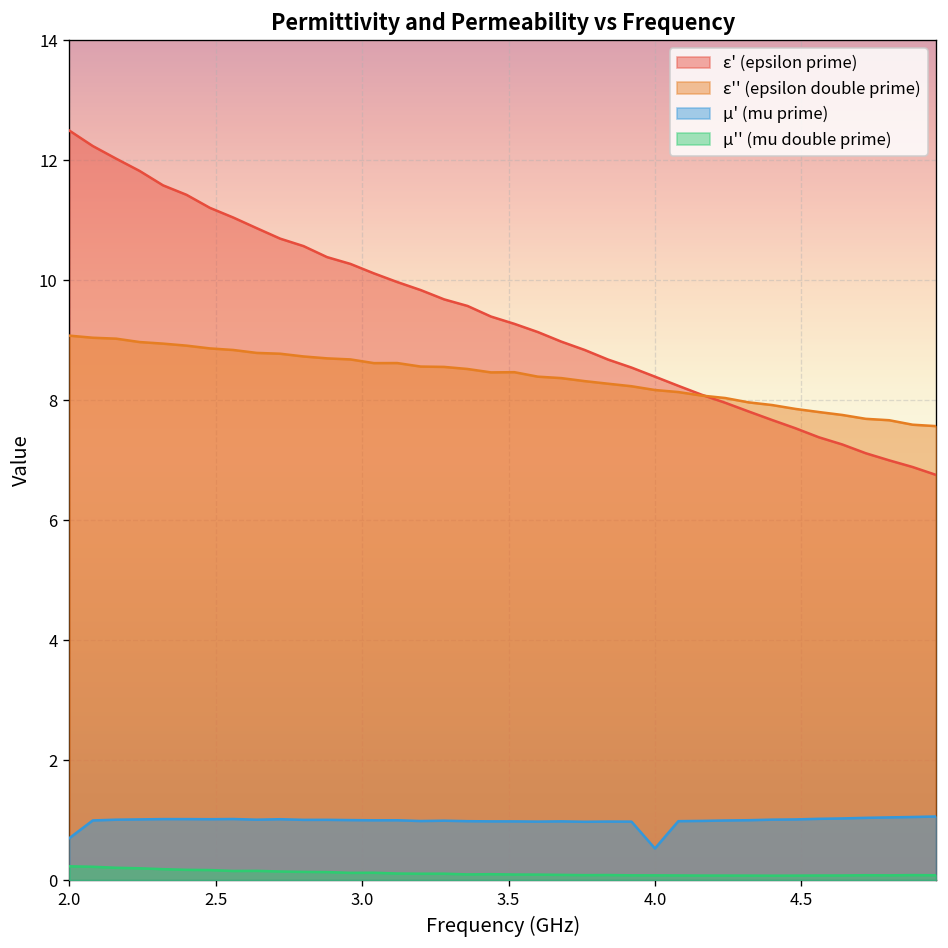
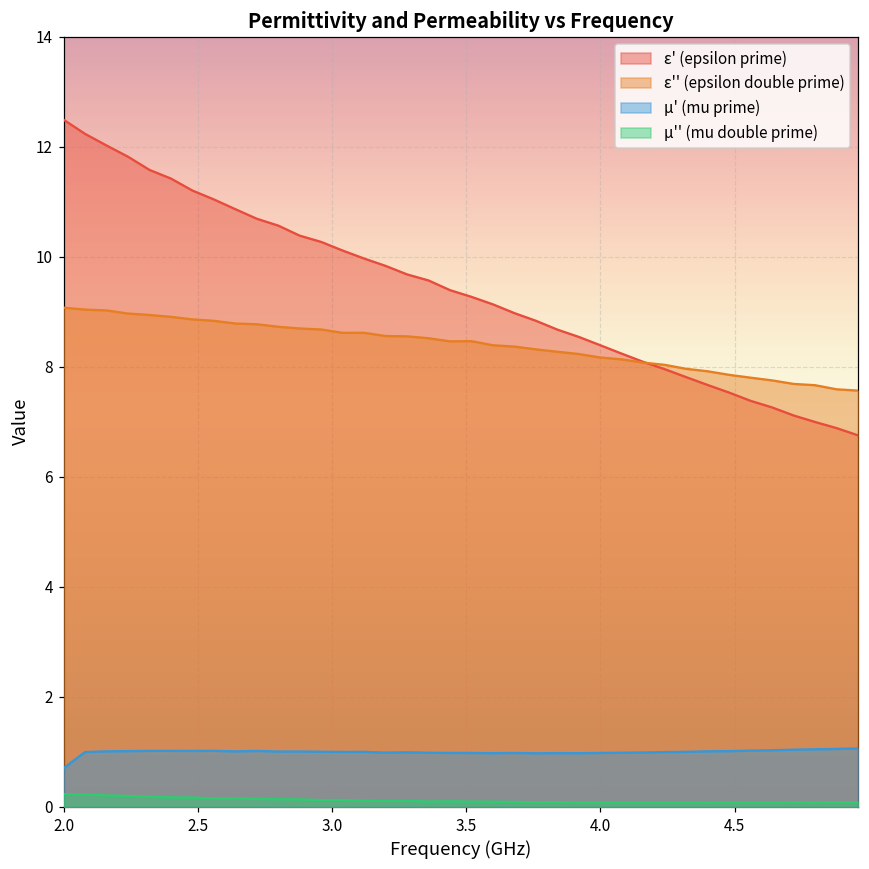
  {
    "μ' (mu prime)": {
      "2.0": 0.7,
-     "4.0": 0.5
+     "4.0": 1.0
    },
    "μ'' (mu double prime)": {
      "2.0": 0.2,
      "4.0": 0.1
    }
  }
